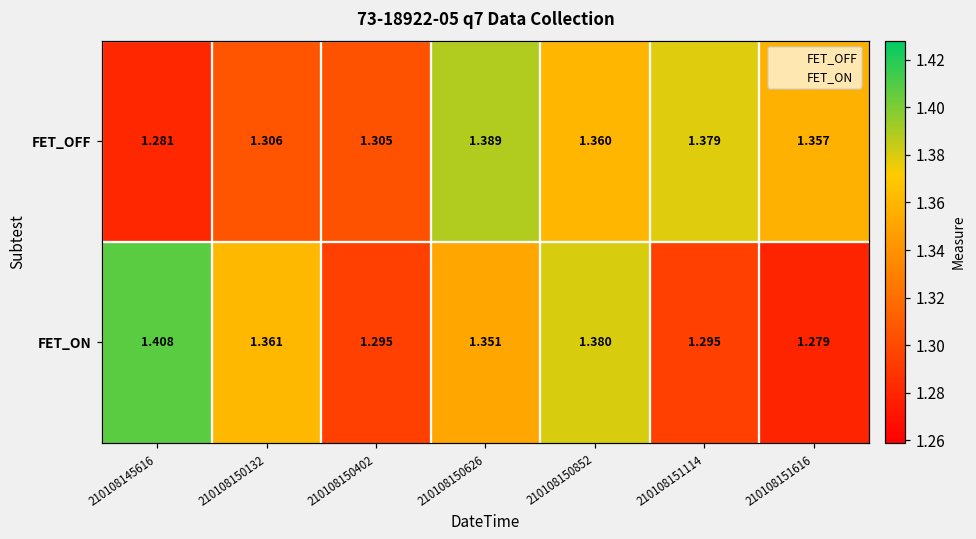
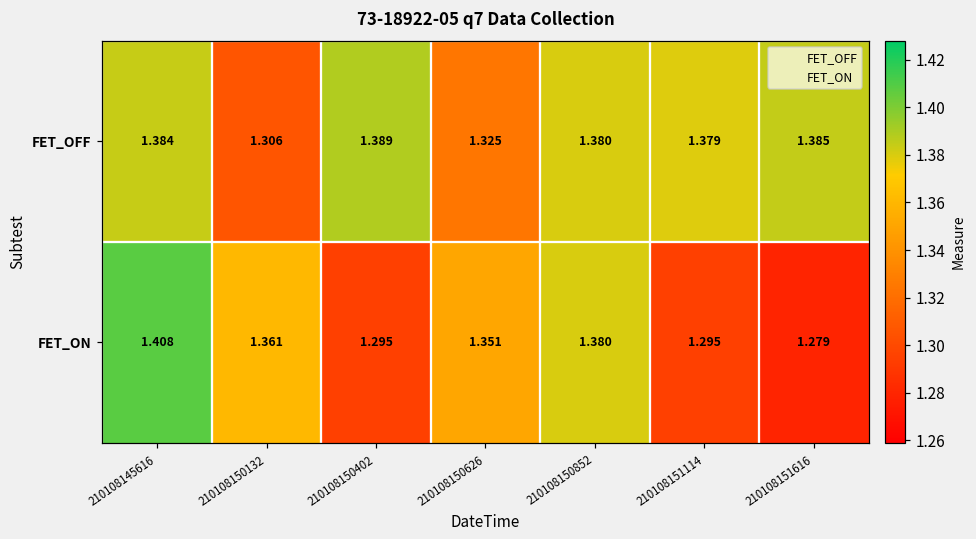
  {
    "FET_OFF": {
-     "210108145616": 1.281,
+     "210108145616": 1.384,
      "210108150132": 1.306,
-     "210108150402": 1.305,
-     "210108150626": 1.389,
-     "210108150852": 1.360,
+     "210108150402": 1.389,
+     "210108150626": 1.325,
+     "210108150852": 1.380,
      "210108151114": 1.379,
-     "210108151616": 1.357
+     "210108151616": 1.385
    },
    "FET_ON": {
      "210108145616": 1.408,
      "210108150132": 1.361,
      "210108150402": 1.295,
      "210108150626": 1.351,
      "210108150852": 1.380,
      "210108151114": 1.295,
      "210108151616": 1.279
    }
  }
